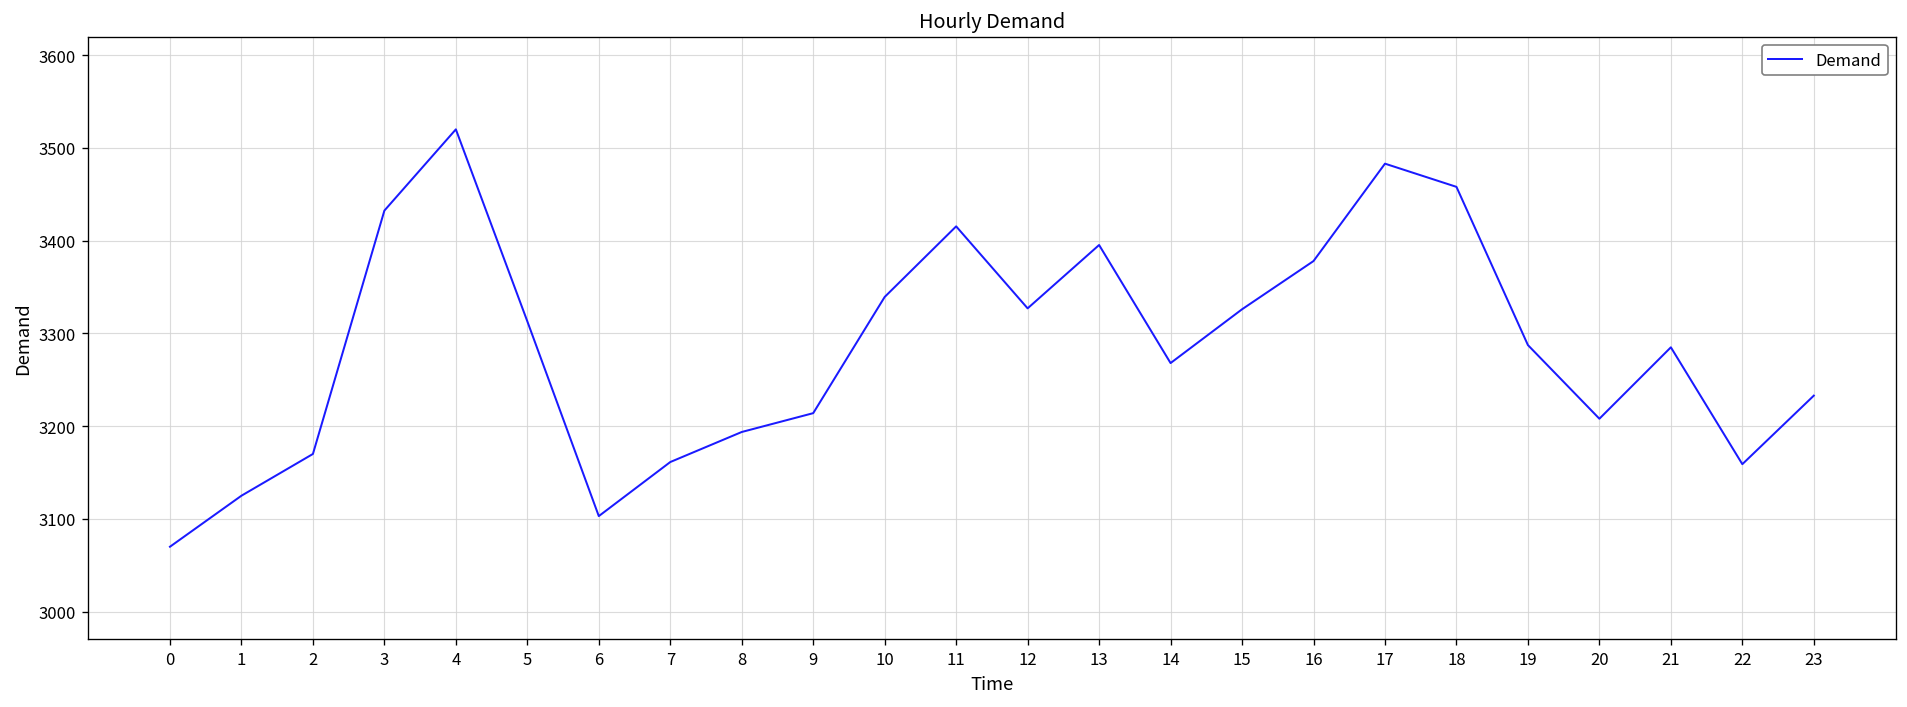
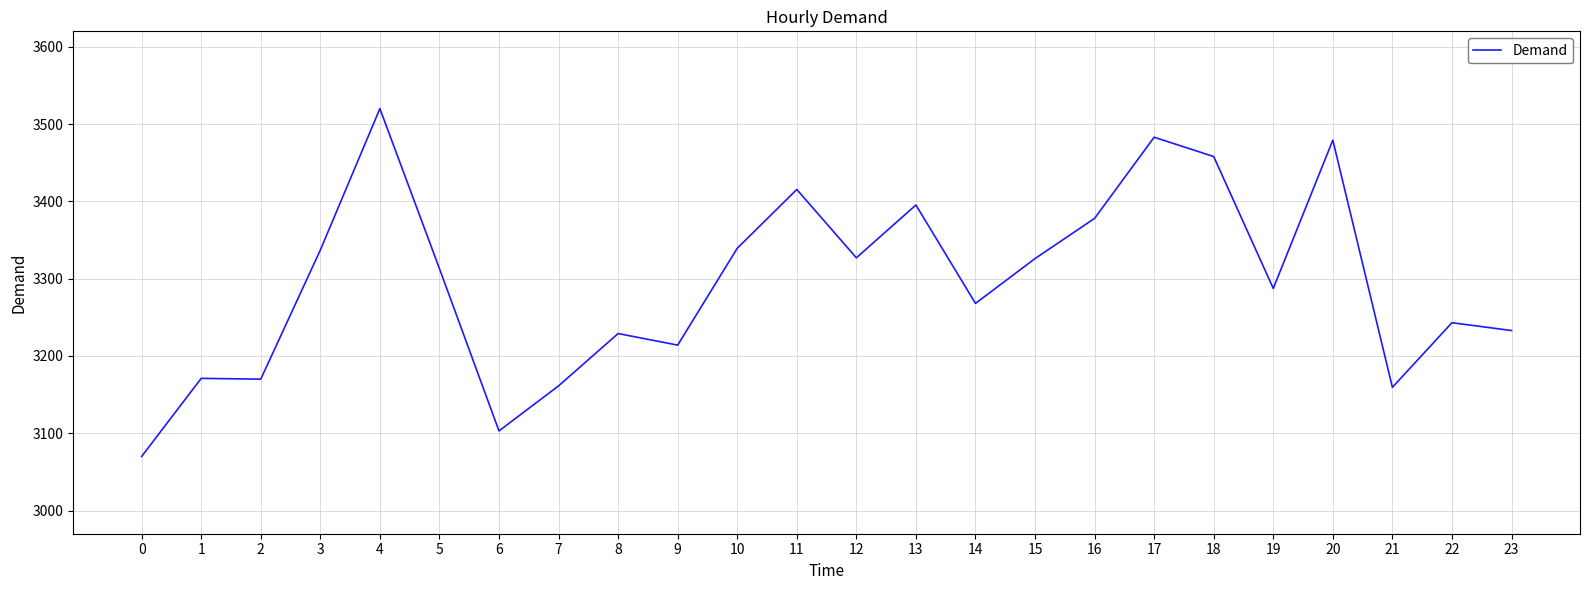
  {
    "0": 3070,
-   "1": 3130,
+   "1": 3170,
    "2": 3170,
-   "3": 3430,
+   "3": 3340,
    "4": 3520,
    "5": 3310,
    "6": 3100,
    "7": 3160,
-   "8": 3190,
+   "8": 3230,
    "9": 3210,
    "10": 3340,
    "11": 3420,
    "12": 3330,
    "13": 3400,
    "14": 3270,
    "15": 3330,
    "16": 3380,
    "17": 3480,
    "18": 3460,
    "19": 3290,
-   "20": 3210,
-   "21": 3290,
-   "22": 3160,
+   "20": 3480,
+   "21": 3160,
+   "22": 3240,
    "23": 3230
  }
